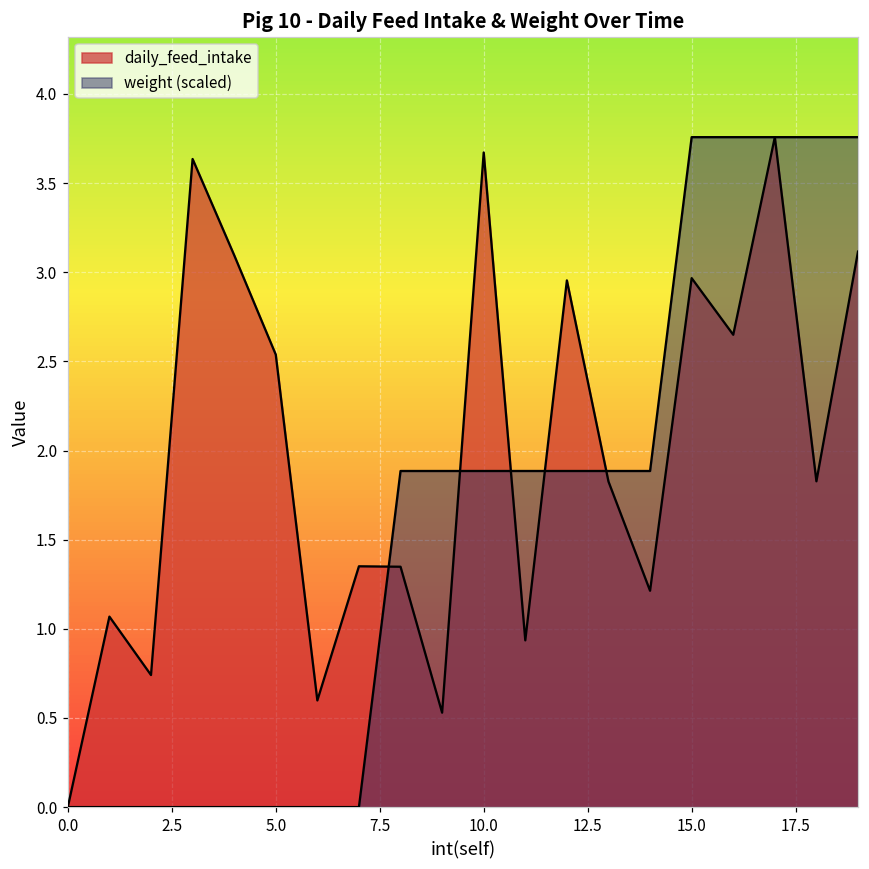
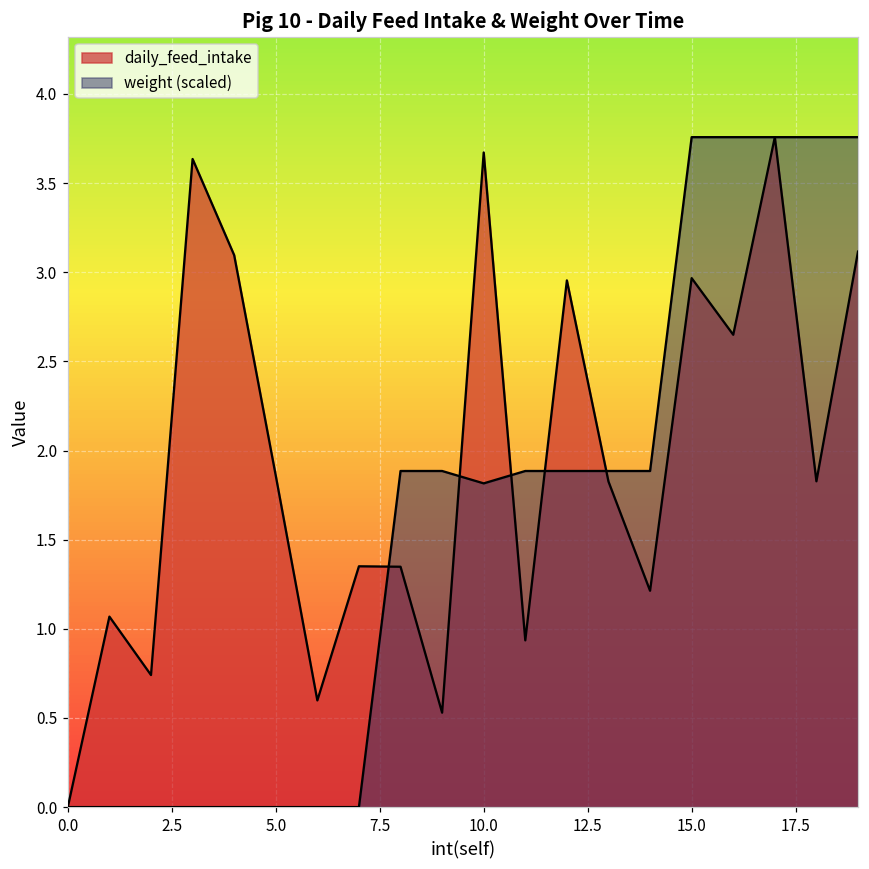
  {
    "daily_feed_intake": {
-     "5.0": 2.54,
+     "5.0": 1.86,
      "10.0": 3.67,
      "15.0": 2.97
    },
    "weight (scaled)": {
      "5.0": 0.00,
-     "10.0": 1.89,
+     "10.0": 1.82,
      "15.0": 3.76
    }
  }
